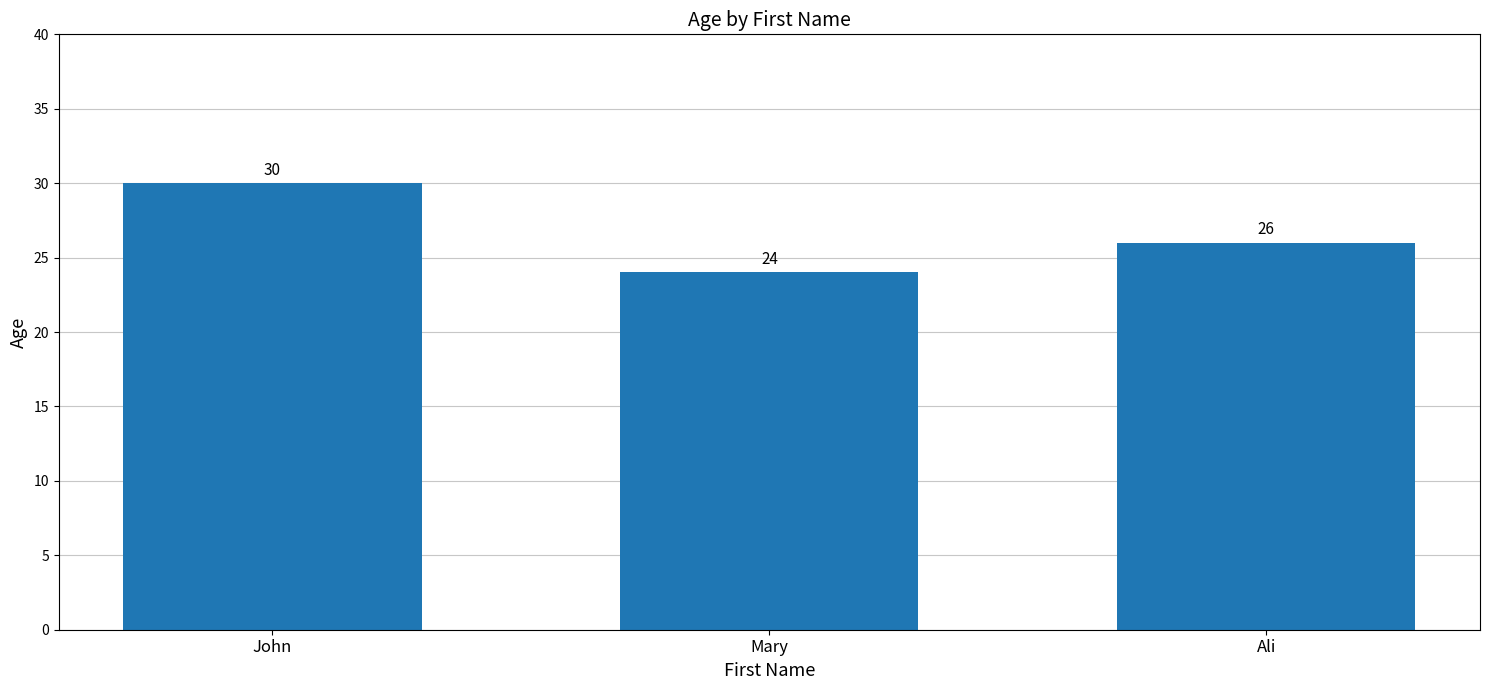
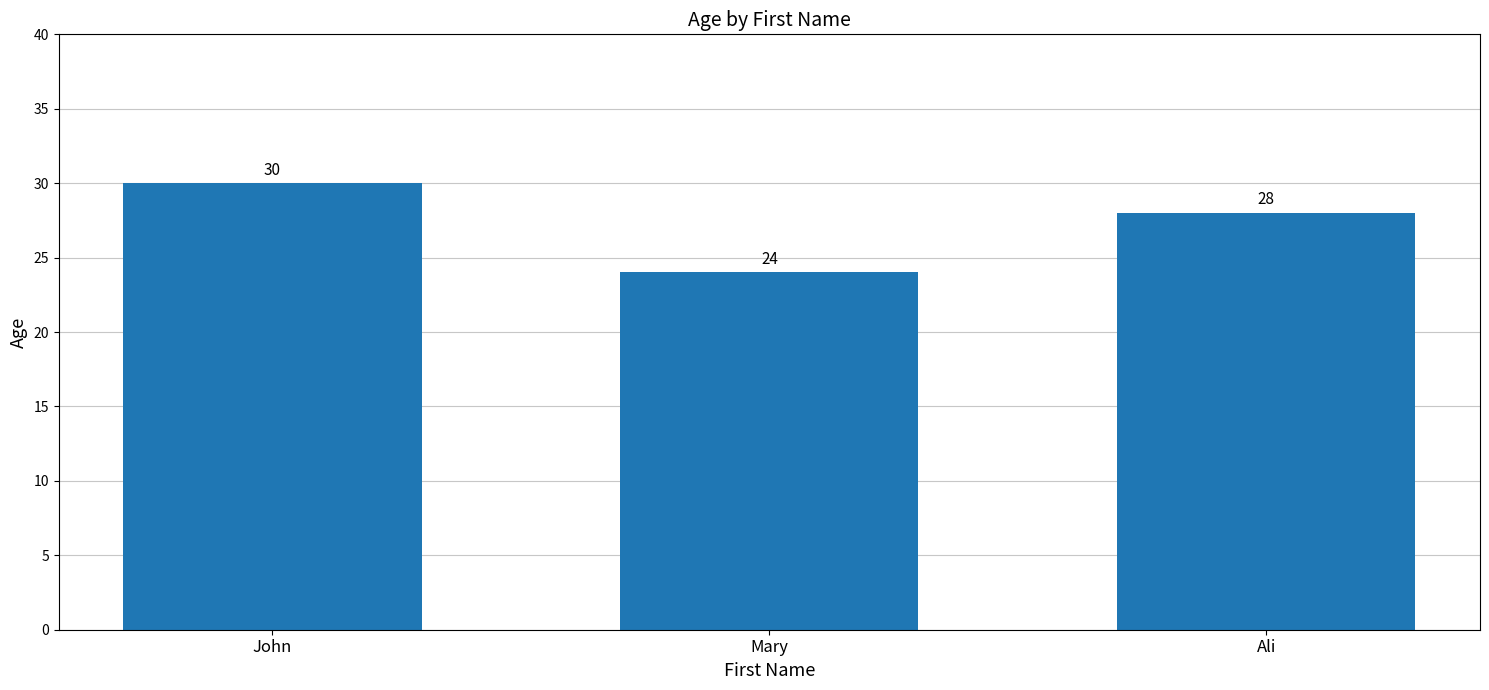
  {
    "John": 30,
    "Mary": 24,
-   "Ali": 26
+   "Ali": 28
  }
